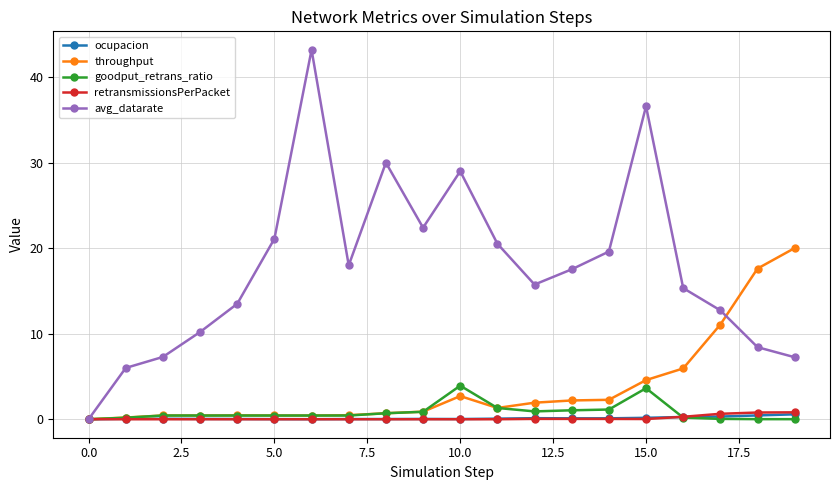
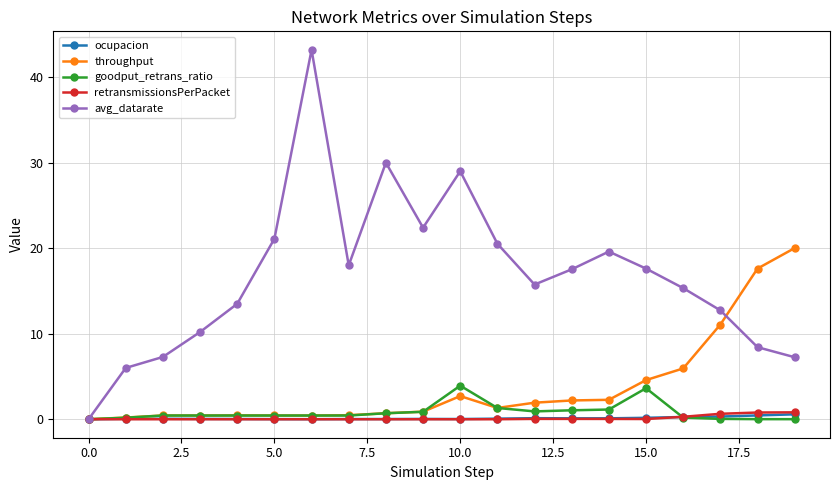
  {
    "throughput": {
      "10.0": 3,
      "15.0": 5
    },
    "goodput_retrans_ratio": {
      "10.0": 4,
      "15.0": 4
    },
    "avg_datarate": {
      "5.0": 21,
      "10.0": 29,
-     "15.0": 37
+     "15.0": 18
    }
  }
